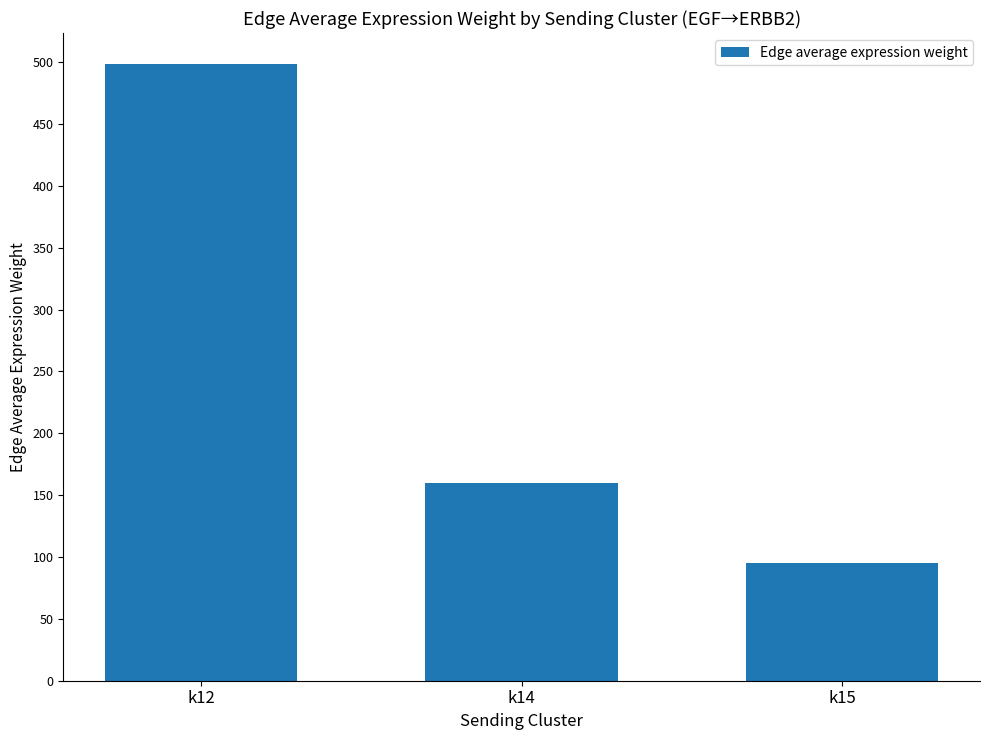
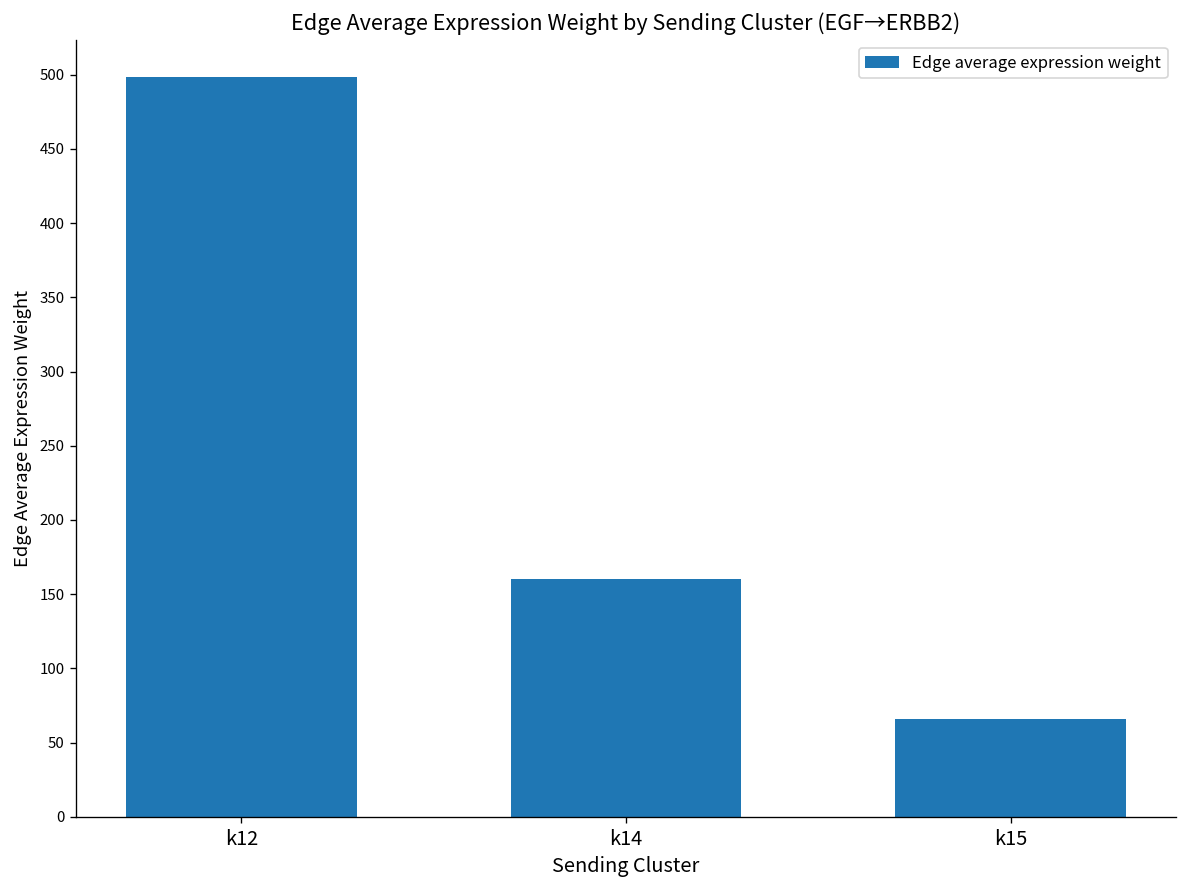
  {
    "k12": 499,
    "k14": 160,
-   "k15": 95
+   "k15": 66
  }
